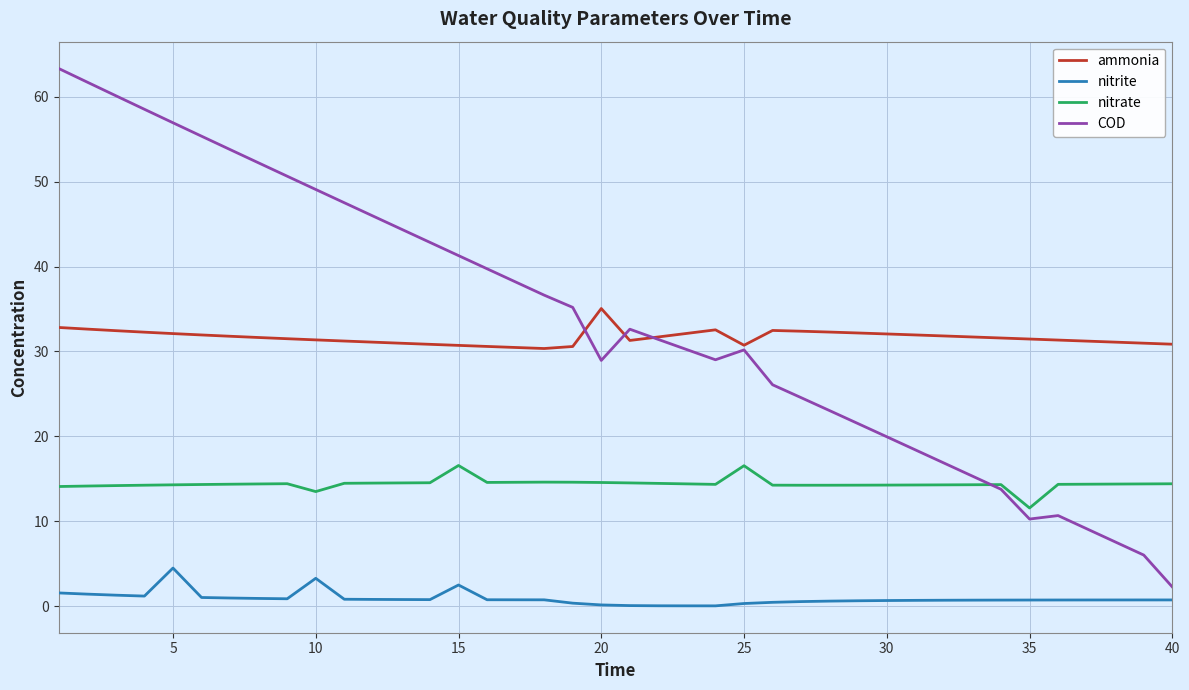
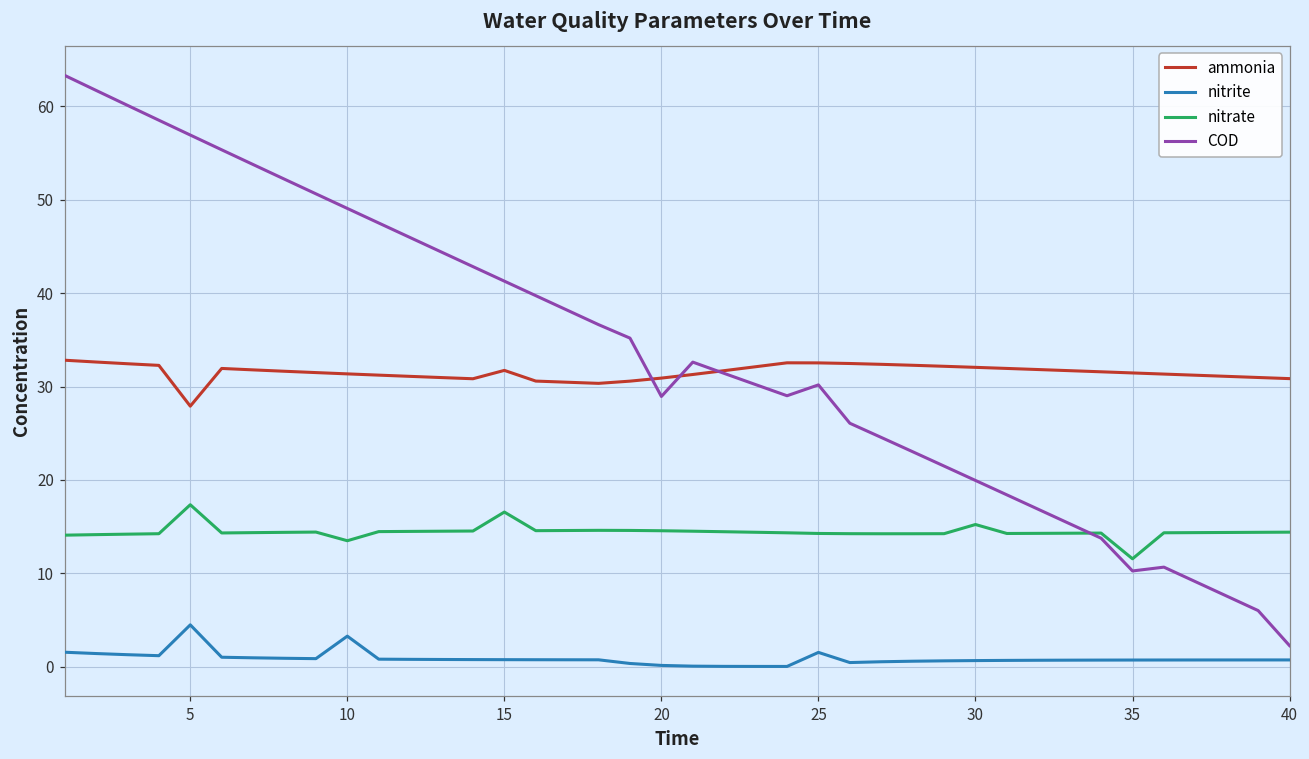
  {
    "ammonia": {
-     "5": 32,
+     "5": 28,
      "10": 31,
-     "15": 31,
-     "20": 35,
-     "25": 31,
+     "15": 32,
+     "20": 31,
+     "25": 33,
      "30": 32,
      "35": 31,
      "40": 31
    },
    "nitrite": {
      "5": 4,
      "10": 3,
-     "15": 2,
+     "15": 1,
      "20": 0,
-     "25": 0,
+     "25": 2,
      "30": 1,
      "35": 1,
      "40": 1
    },
    "nitrate": {
-     "5": 14,
+     "5": 17,
      "10": 13,
      "15": 17,
      "20": 15,
-     "25": 17,
-     "30": 14,
+     "25": 14,
+     "30": 15,
      "35": 12,
      "40": 14
    },
    "COD": {
      "5": 57,
      "10": 49,
      "15": 41,
      "20": 29,
      "25": 30,
      "30": 20,
      "35": 10,
      "40": 2
    }
  }
